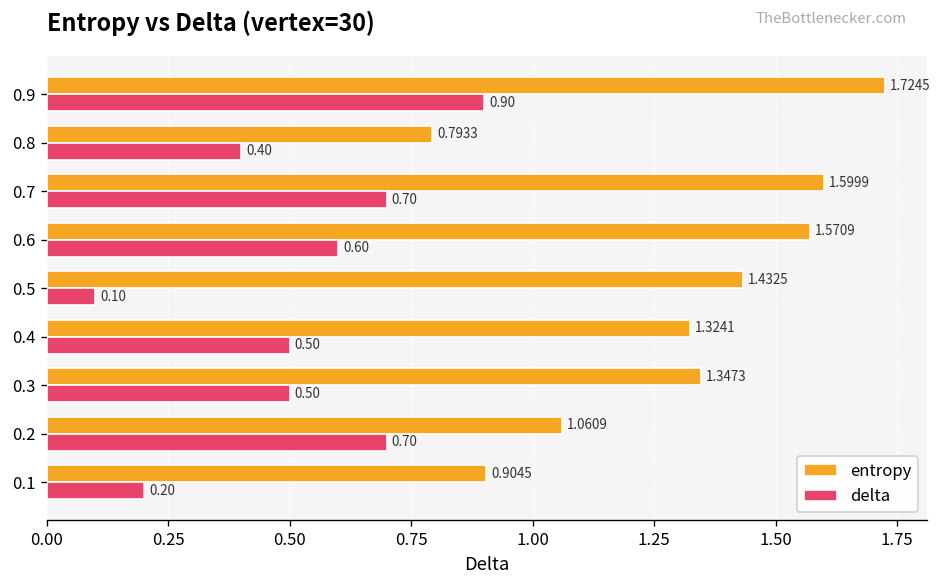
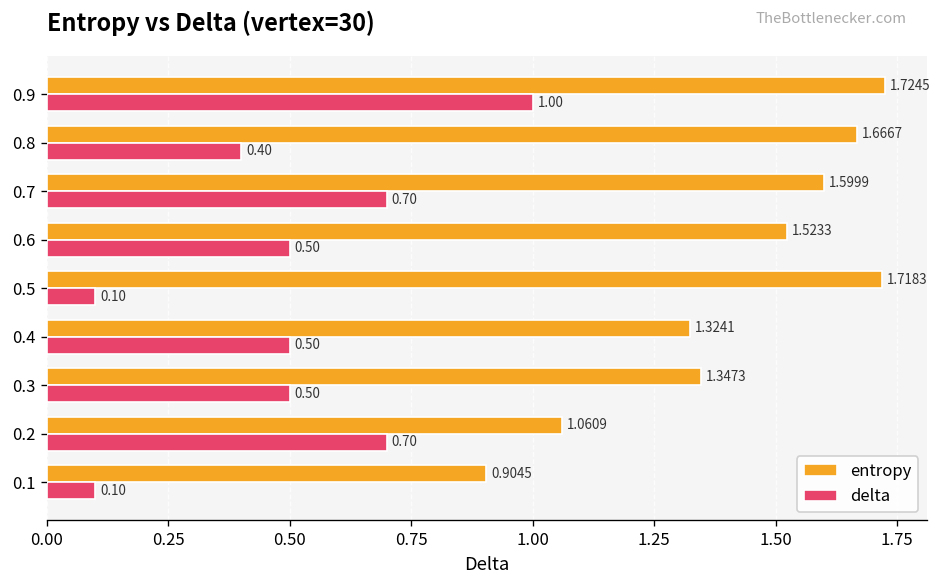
  {
    "entropy": {
      "0.9": 1.7245,
-     "0.8": 0.7933,
+     "0.8": 1.6667,
      "0.7": 1.5999,
-     "0.6": 1.5709,
-     "0.5": 1.4325,
+     "0.6": 1.5233,
+     "0.5": 1.7183,
      "0.4": 1.3241,
      "0.3": 1.3473,
      "0.2": 1.0609,
      "0.1": 0.9045
    },
    "delta": {
-     "0.9": 0.90,
+     "0.9": 1.00,
      "0.8": 0.40,
      "0.7": 0.70,
-     "0.6": 0.60,
+     "0.6": 0.50,
      "0.5": 0.10,
      "0.4": 0.50,
      "0.3": 0.50,
      "0.2": 0.70,
-     "0.1": 0.20
+     "0.1": 0.10
    }
  }
